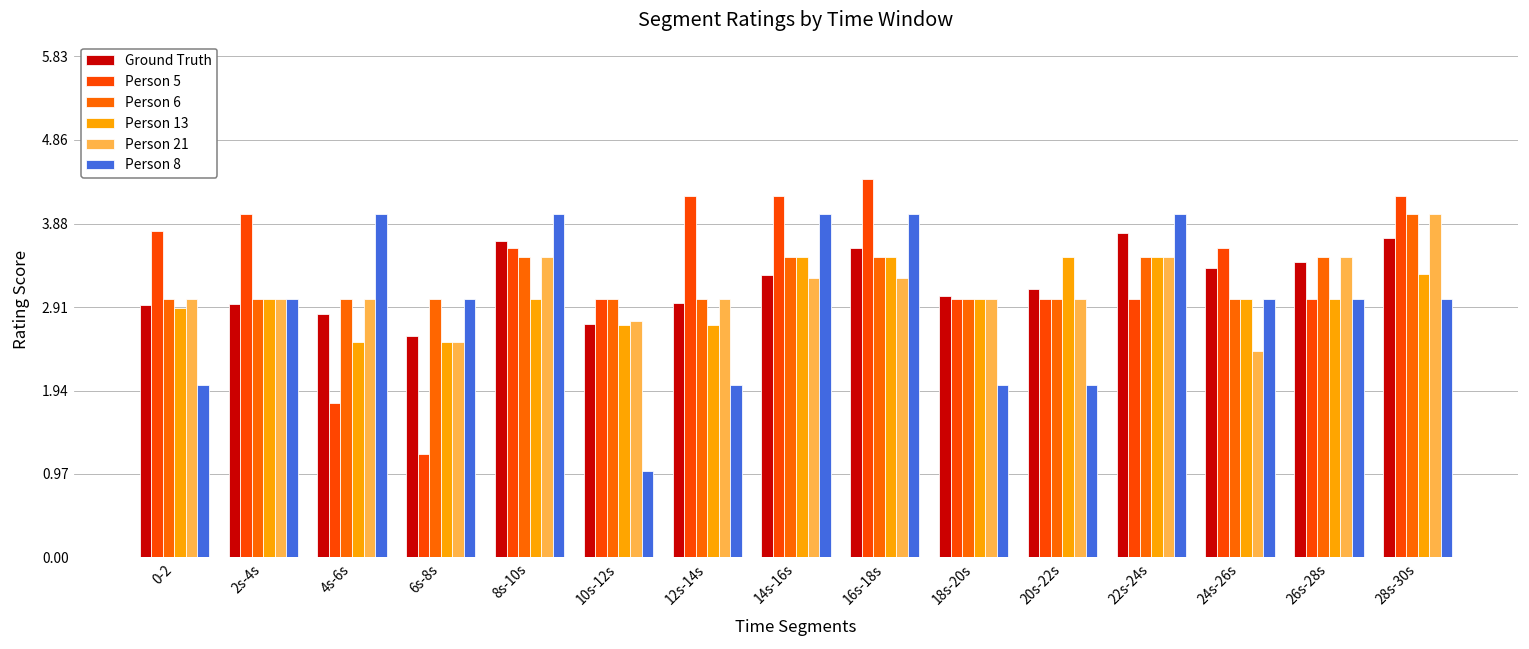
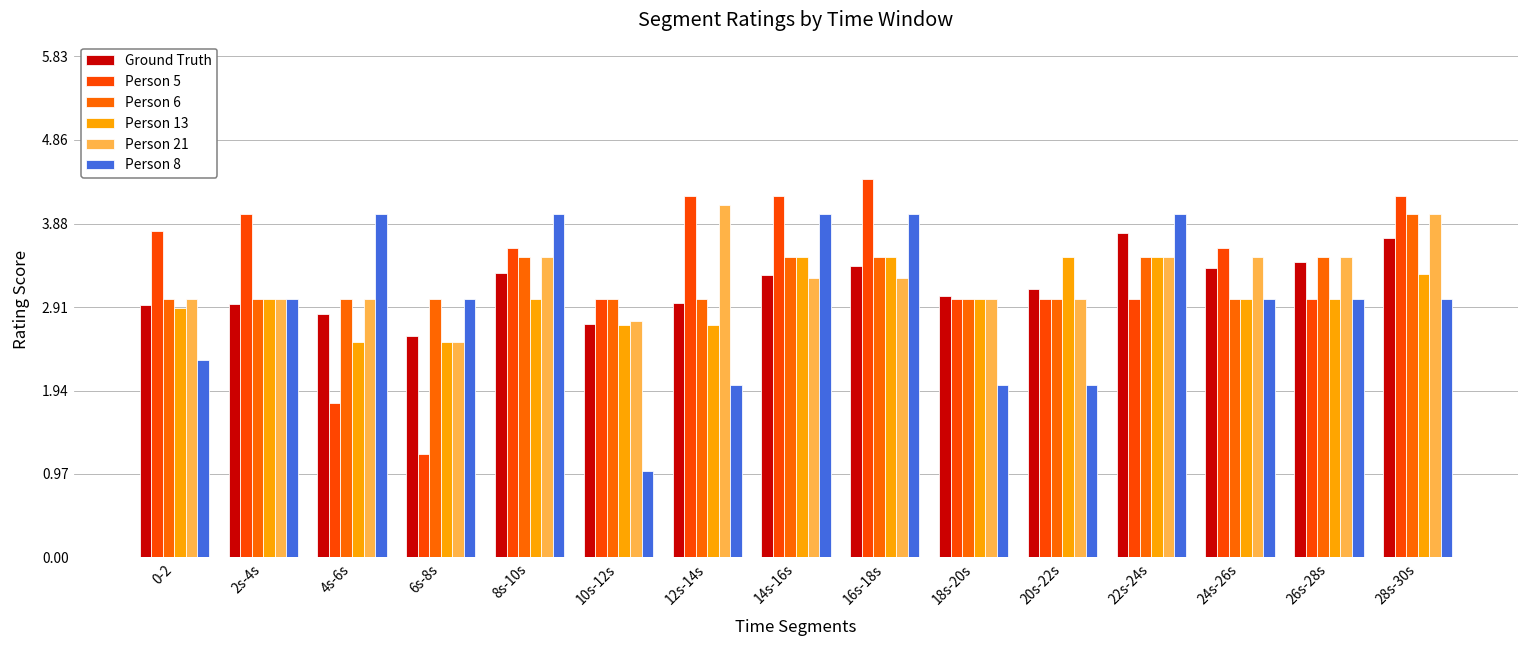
  {
    "Ground Truth": {
      "0-2": 2.9,
      "2s-4s": 3.0,
      "4s-6s": 2.8,
      "6s-8s": 2.6,
-     "8s-10s": 3.7,
+     "8s-10s": 3.3,
      "10s-12s": 2.7,
      "12s-14s": 3.0,
      "14s-16s": 3.3,
-     "16s-18s": 3.6,
+     "16s-18s": 3.4,
      "18s-20s": 3.0,
      "20s-22s": 3.1,
      "22s-24s": 3.8,
      "24s-26s": 3.4,
      "26s-28s": 3.4,
      "28s-30s": 3.7
    },
    "Person 13": {
      "0-2": 2.9,
      "2s-4s": 3.0,
      "4s-6s": 2.5,
      "6s-8s": 2.5,
      "8s-10s": 3.0,
      "10s-12s": 2.7,
      "12s-14s": 2.7,
      "14s-16s": 3.5,
      "16s-18s": 3.5,
      "18s-20s": 3.0,
      "20s-22s": 3.5,
      "22s-24s": 3.5,
      "24s-26s": 3.0,
      "26s-28s": 3.0,
      "28s-30s": 3.3
    },
    "Person 21": {
      "0-2": 3.0,
      "2s-4s": 3.0,
      "4s-6s": 3.0,
      "6s-8s": 2.5,
      "8s-10s": 3.5,
      "10s-12s": 2.8,
-     "12s-14s": 3.0,
+     "12s-14s": 4.1,
      "14s-16s": 3.3,
      "16s-18s": 3.3,
      "18s-20s": 3.0,
      "20s-22s": 3.0,
      "22s-24s": 3.5,
-     "24s-26s": 2.4,
+     "24s-26s": 3.5,
      "26s-28s": 3.5,
      "28s-30s": 4.0
    },
    "Person 8": {
-     "0-2": 2.0,
+     "0-2": 2.3,
      "2s-4s": 3.0,
      "4s-6s": 4.0,
      "6s-8s": 3.0,
      "8s-10s": 4.0,
      "10s-12s": 1.0,
      "12s-14s": 2.0,
      "14s-16s": 4.0,
      "16s-18s": 4.0,
      "18s-20s": 2.0,
      "20s-22s": 2.0,
      "22s-24s": 4.0,
      "24s-26s": 3.0,
      "26s-28s": 3.0,
      "28s-30s": 3.0
    }
  }
